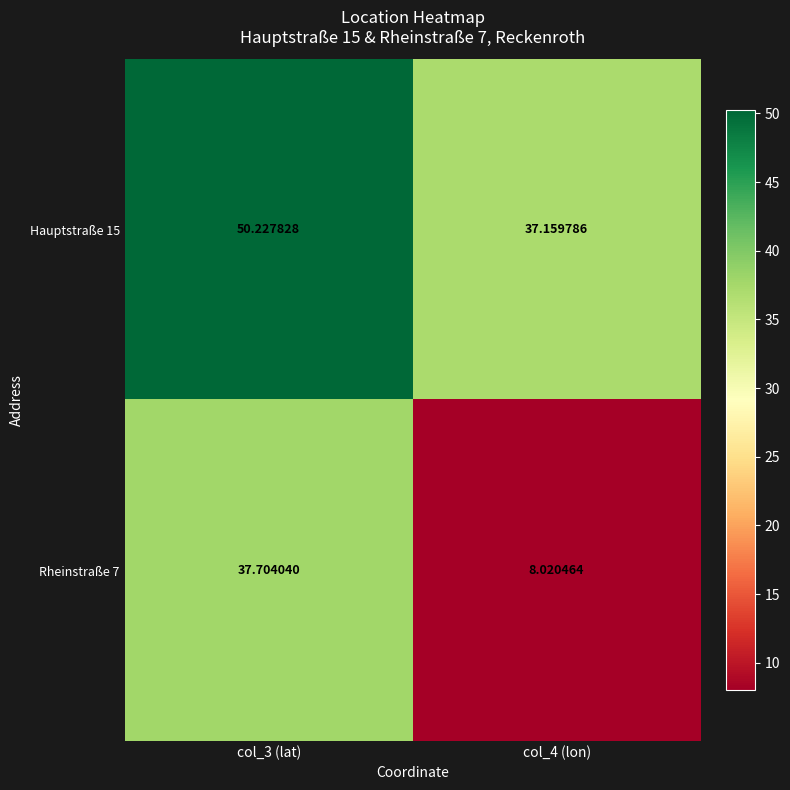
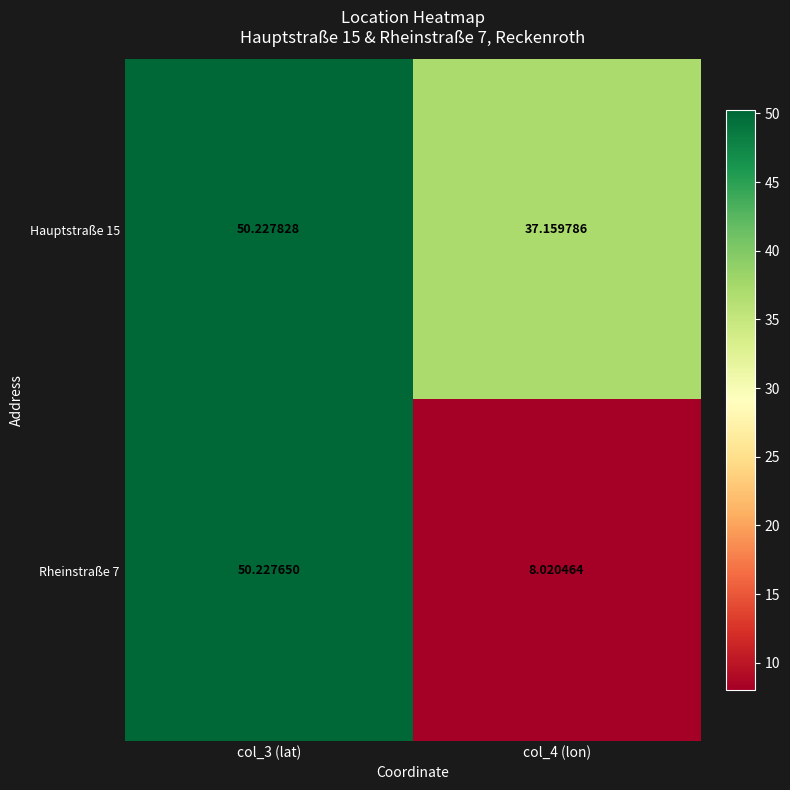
  {
    "Hauptstraße 15": {
      "col_3 (lat)": 50.227828,
      "col_4 (lon)": 37.159786
    },
    "Rheinstraße 7": {
-     "col_3 (lat)": 37.704040,
+     "col_3 (lat)": 50.227650,
      "col_4 (lon)": 8.020464
    }
  }
